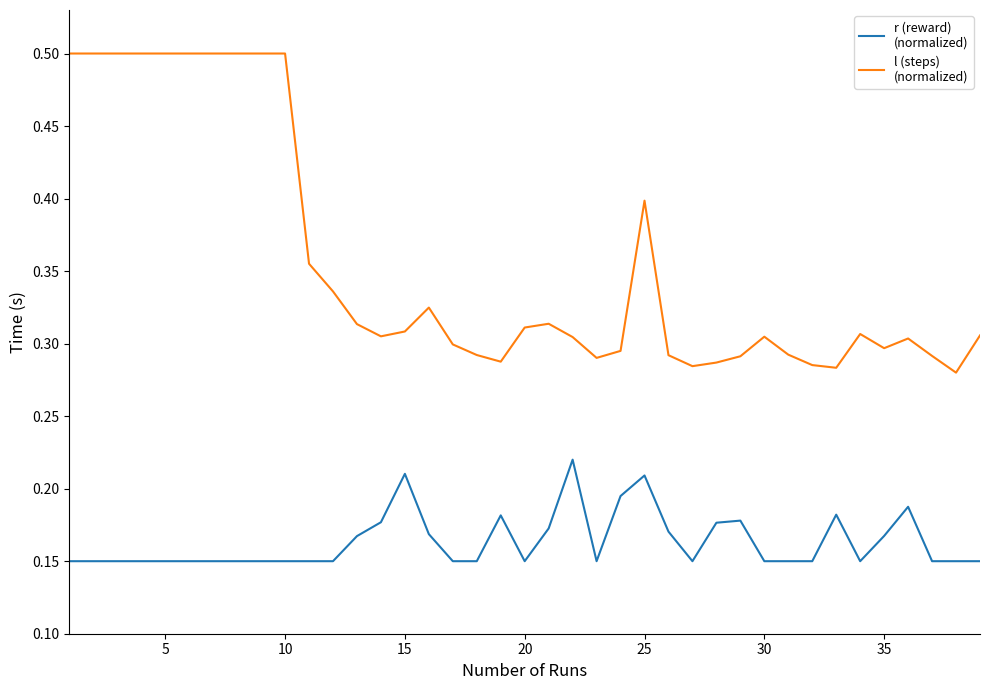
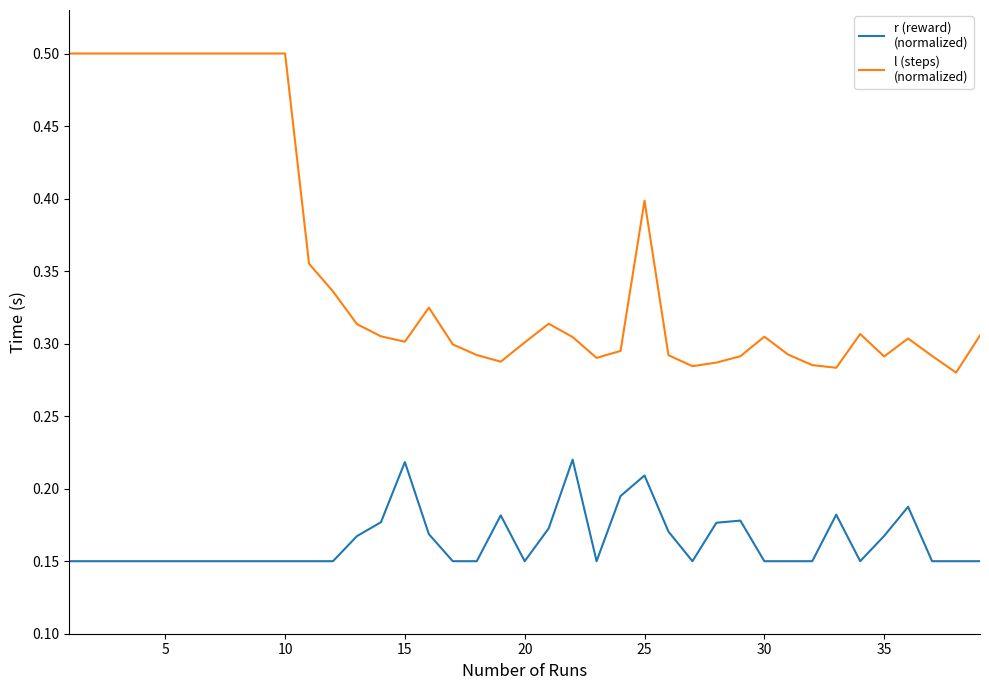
  {
    "r (reward) (normalized)": {
      "5": 0.150,
      "10": 0.150,
-     "15": 0.210,
+     "15": 0.218,
      "20": 0.150,
      "25": 0.209,
      "30": 0.150,
      "35": 0.167
    },
    "l (steps) (normalized)": {
      "5": 0.500,
      "10": 0.500,
-     "15": 0.308,
-     "20": 0.311,
+     "15": 0.301,
+     "20": 0.301,
      "25": 0.399,
      "30": 0.305,
-     "35": 0.297
+     "35": 0.291
    }
  }
